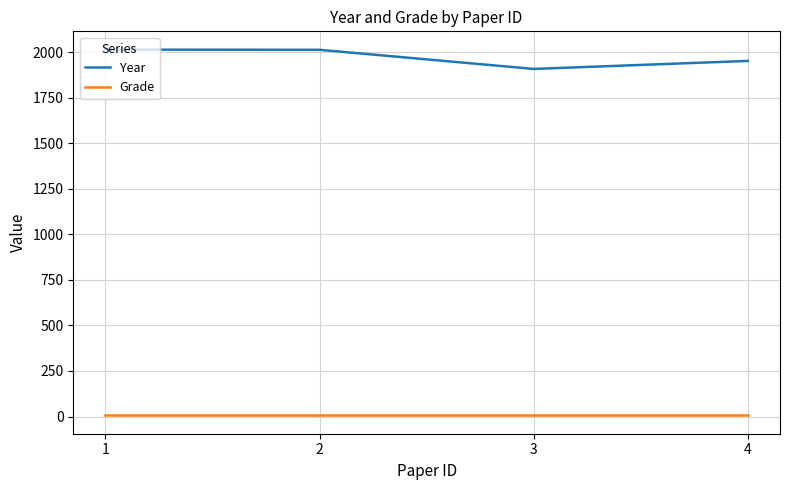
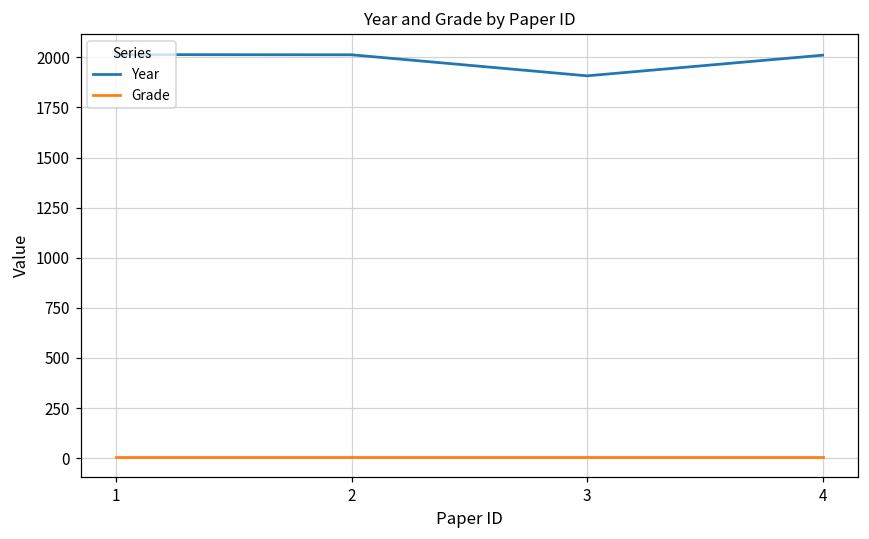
  {
    "Year": {
      "2": 2010,
      "3": 1910,
-     "4": 1950
+     "4": 2010
    },
    "Grade": {
      "1": 10,
      "2": 10,
      "3": 10,
      "4": 10
    }
  }
